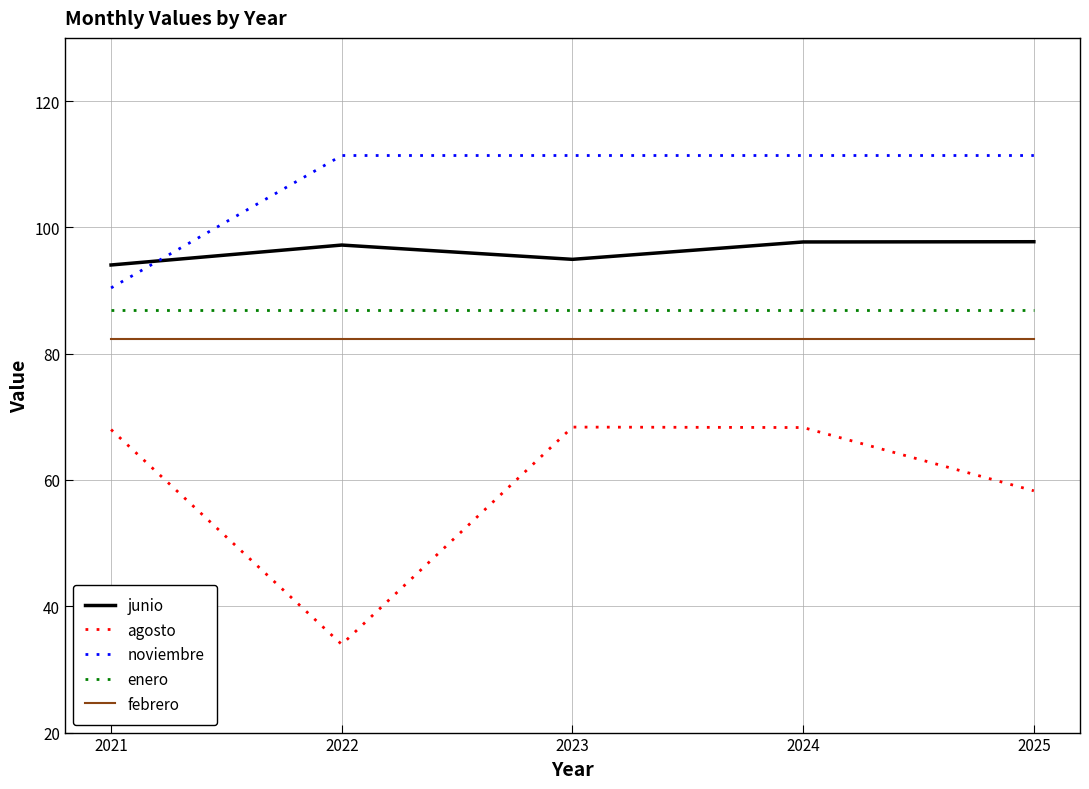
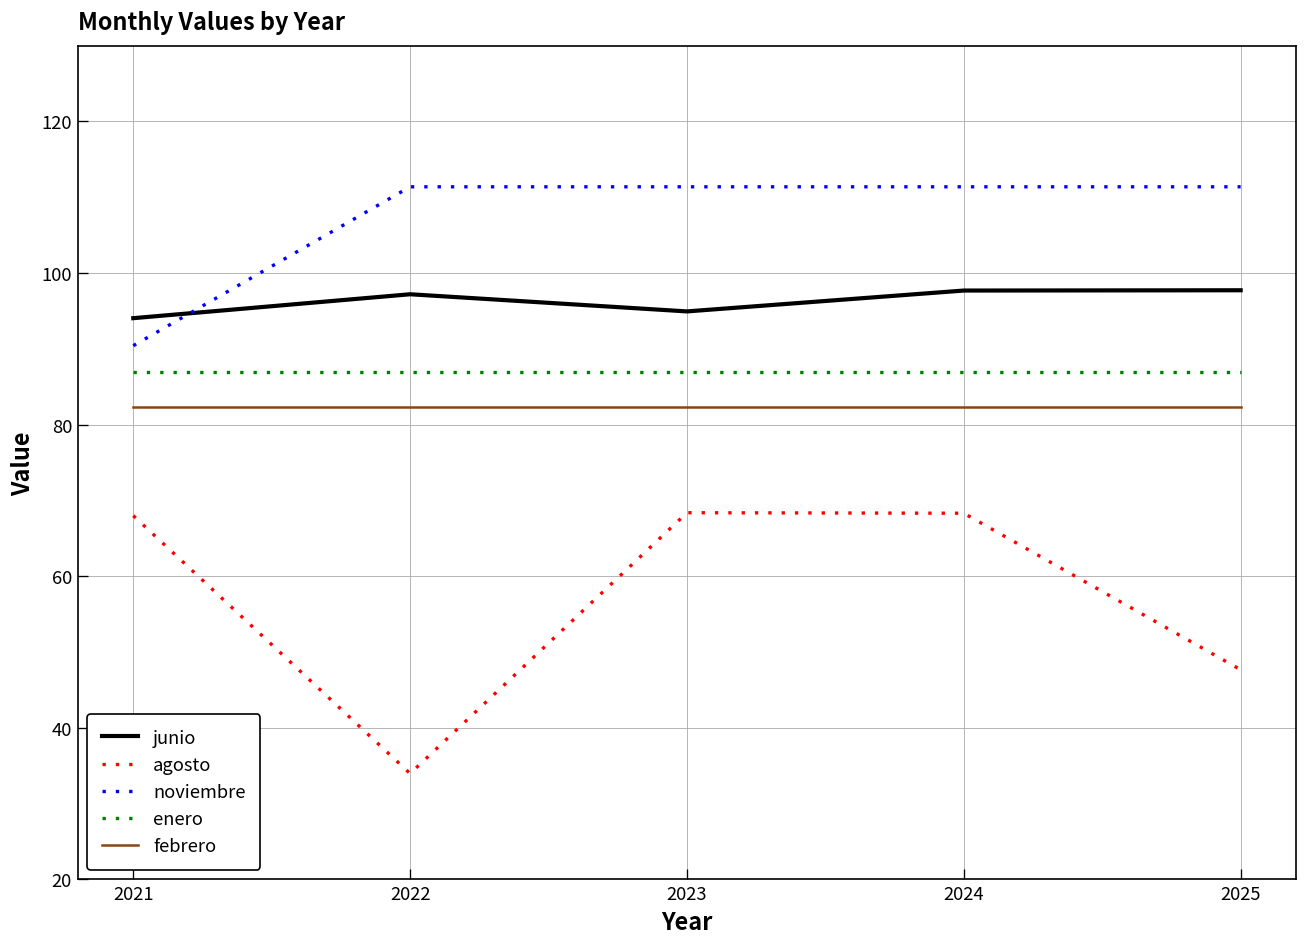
  {
    "junio": {
      "2021": 94,
      "2022": 97,
      "2023": 95,
      "2024": 98,
      "2025": 98
    },
    "agosto": {
      "2021": 68,
      "2022": 34,
      "2023": 68,
      "2024": 68,
-     "2025": 58
+     "2025": 48
    },
    "noviembre": {
      "2021": 90,
      "2022": 111,
      "2023": 111,
      "2024": 111,
      "2025": 111
    },
    "enero": {
      "2021": 87,
      "2022": 87,
      "2023": 87,
      "2024": 87,
      "2025": 87
    },
    "febrero": {
      "2021": 82,
      "2022": 82,
      "2023": 82,
      "2024": 82,
      "2025": 82
    }
  }
